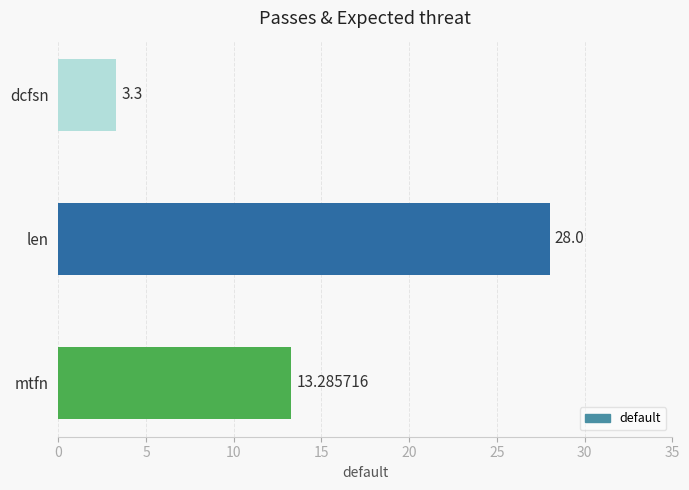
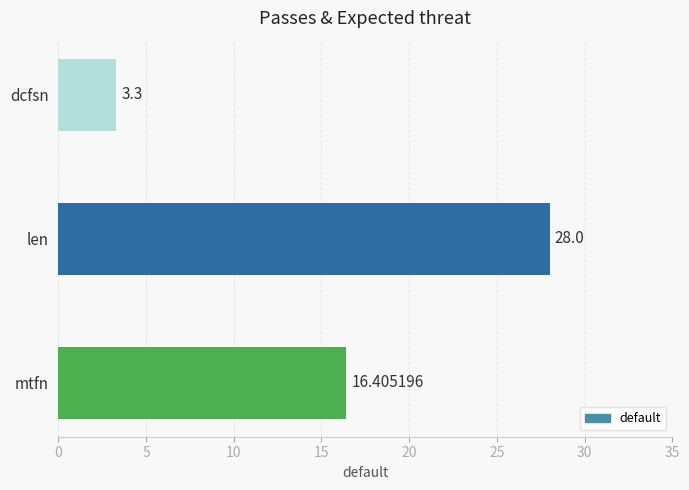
  {
    "dcfsn": 3.3,
    "len": 28.0,
-   "mtfn": 13.285716
+   "mtfn": 16.405196
  }
